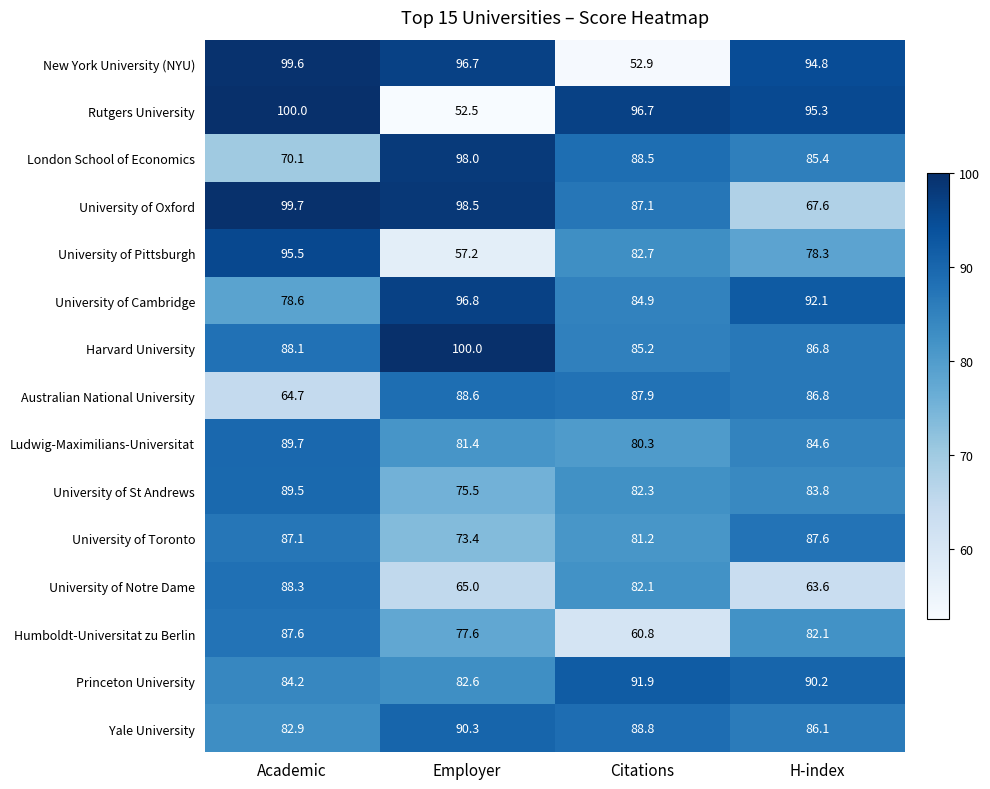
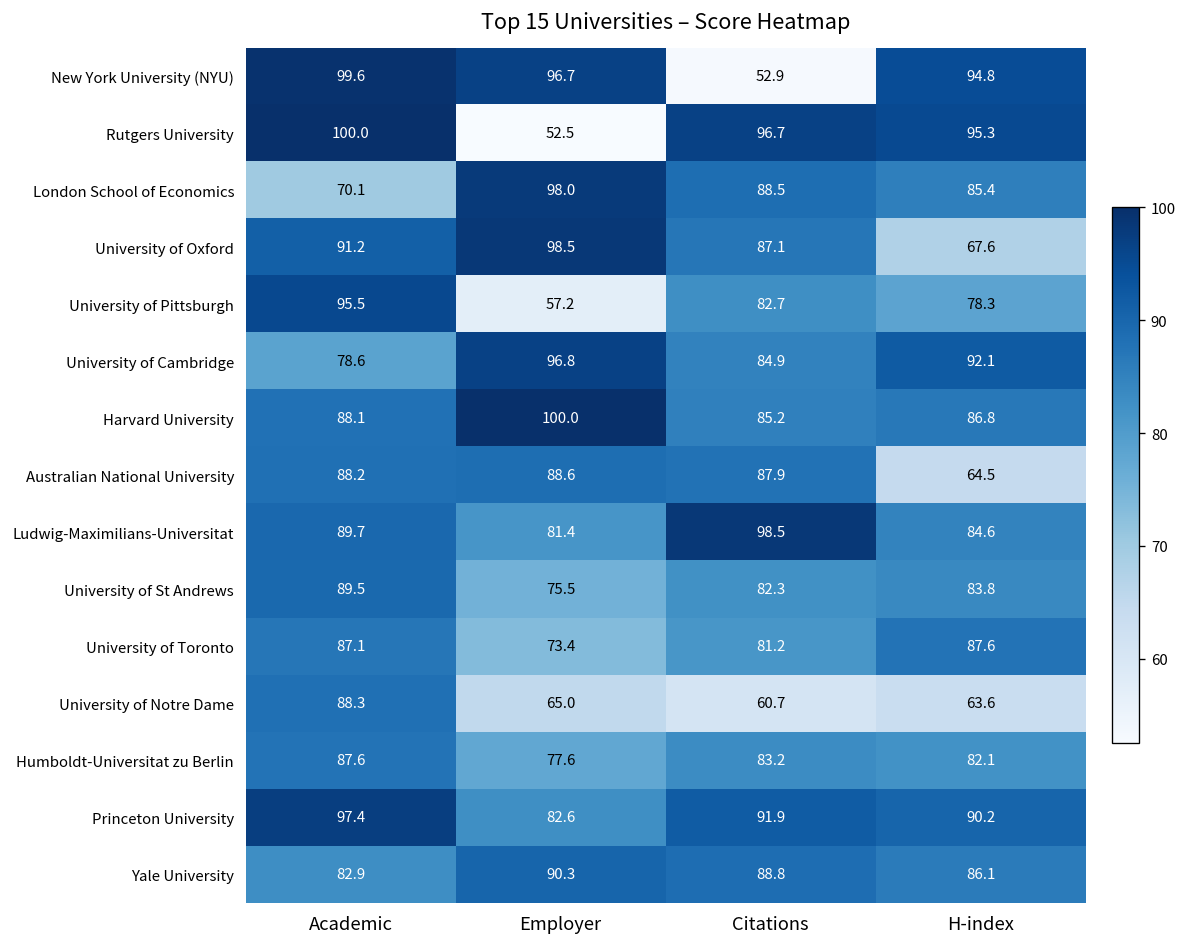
  {
    "New York University (NYU)": {
      "Academic": 99.6,
      "Employer": 96.7,
      "Citations": 52.9,
      "H-index": 94.8
    },
    "Rutgers University": {
      "Academic": 100.0,
      "Employer": 52.5,
      "Citations": 96.7,
      "H-index": 95.3
    },
    "London School of Economics": {
      "Academic": 70.1,
      "Employer": 98.0,
      "Citations": 88.5,
      "H-index": 85.4
    },
    "University of Oxford": {
-     "Academic": 99.7,
+     "Academic": 91.2,
      "Employer": 98.5,
      "Citations": 87.1,
      "H-index": 67.6
    },
    "University of Pittsburgh": {
      "Academic": 95.5,
      "Employer": 57.2,
      "Citations": 82.7,
      "H-index": 78.3
    },
    "University of Cambridge": {
      "Academic": 78.6,
      "Employer": 96.8,
      "Citations": 84.9,
      "H-index": 92.1
    },
    "Harvard University": {
      "Academic": 88.1,
      "Employer": 100.0,
      "Citations": 85.2,
      "H-index": 86.8
    },
    "Australian National University": {
-     "Academic": 64.7,
+     "Academic": 88.2,
      "Employer": 88.6,
      "Citations": 87.9,
-     "H-index": 86.8
+     "H-index": 64.5
    },
    "Ludwig-Maximilians-Universitat": {
      "Academic": 89.7,
      "Employer": 81.4,
-     "Citations": 80.3,
+     "Citations": 98.5,
      "H-index": 84.6
    },
    "University of St Andrews": {
      "Academic": 89.5,
      "Employer": 75.5,
      "Citations": 82.3,
      "H-index": 83.8
    },
    "University of Toronto": {
      "Academic": 87.1,
      "Employer": 73.4,
      "Citations": 81.2,
      "H-index": 87.6
    },
    "University of Notre Dame": {
      "Academic": 88.3,
      "Employer": 65.0,
-     "Citations": 82.1,
+     "Citations": 60.7,
      "H-index": 63.6
    },
    "Humboldt-Universitat zu Berlin": {
      "Academic": 87.6,
      "Employer": 77.6,
-     "Citations": 60.8,
+     "Citations": 83.2,
      "H-index": 82.1
    },
    "Princeton University": {
-     "Academic": 84.2,
+     "Academic": 97.4,
      "Employer": 82.6,
      "Citations": 91.9,
      "H-index": 90.2
    },
    "Yale University": {
      "Academic": 82.9,
      "Employer": 90.3,
      "Citations": 88.8,
      "H-index": 86.1
    }
  }
